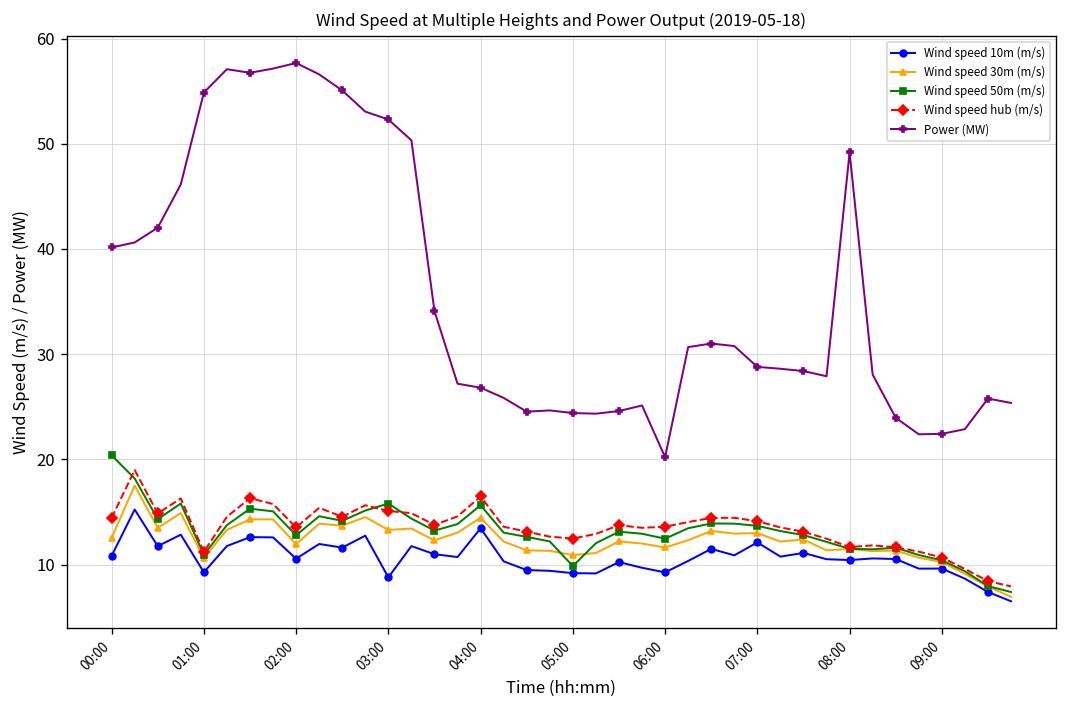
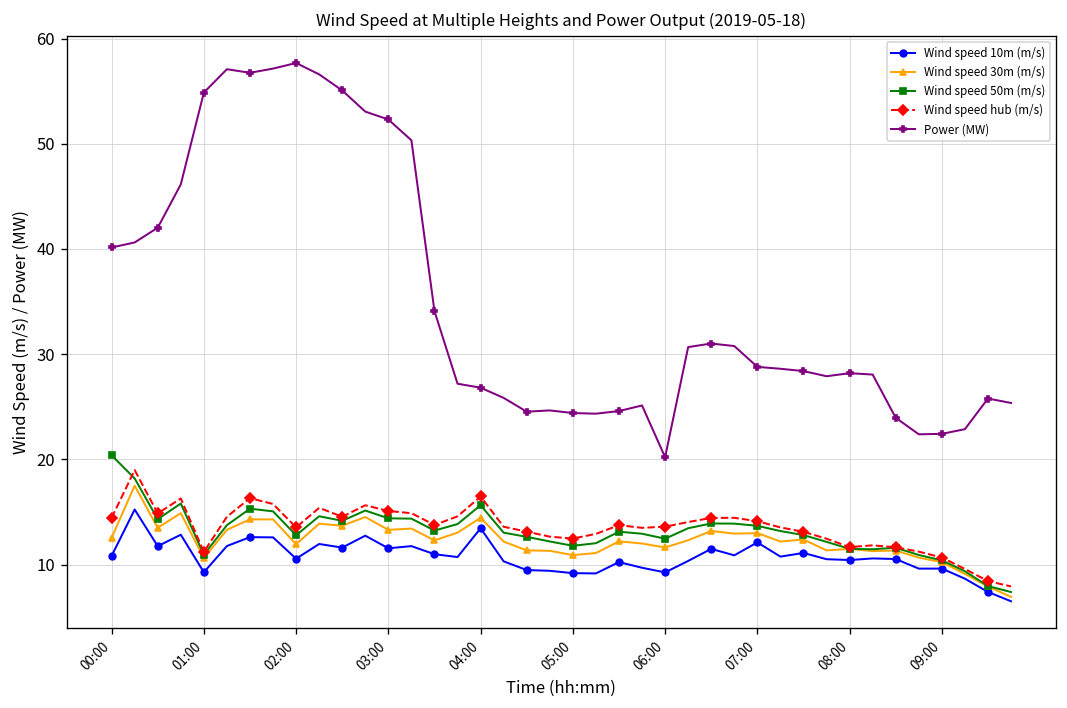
  {
    "Wind speed 10m (m/s)": {
      "00:00": 11,
      "01:00": 9,
      "02:00": 11,
-     "03:00": 9,
+     "03:00": 12,
      "04:00": 13,
      "05:00": 9,
      "06:00": 9,
      "07:00": 12,
      "08:00": 10,
      "09:00": 10
    },
    "Wind speed 30m (m/s)": {
      "00:00": 13,
      "01:00": 11,
      "02:00": 12,
      "03:00": 13,
      "04:00": 14,
      "05:00": 11,
      "06:00": 12,
      "07:00": 13
    },
    "Wind speed 50m (m/s)": {
      "00:00": 20,
      "02:00": 13,
-     "03:00": 16,
+     "03:00": 14,
      "04:00": 16,
-     "05:00": 10,
+     "05:00": 12,
      "06:00": 12,
      "07:00": 14
    },
    "Wind speed hub (m/s)": {
      "00:00": 14,
      "02:00": 14,
      "03:00": 15,
      "04:00": 16,
      "05:00": 12,
      "06:00": 14,
      "07:00": 14
    },
    "Power (MW)": {
      "00:00": 40,
      "01:00": 55,
      "02:00": 58,
      "03:00": 52,
      "04:00": 27,
      "05:00": 24,
      "06:00": 20,
      "07:00": 29,
-     "08:00": 49,
+     "08:00": 28,
      "09:00": 22
    }
  }
